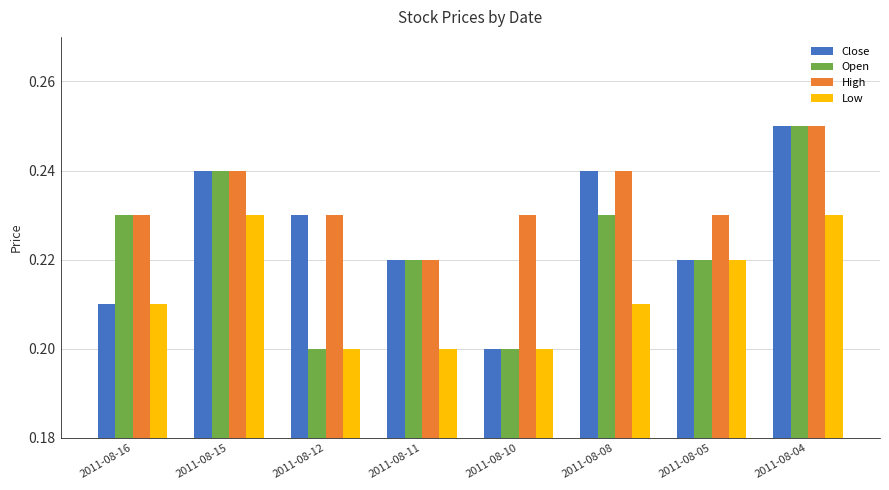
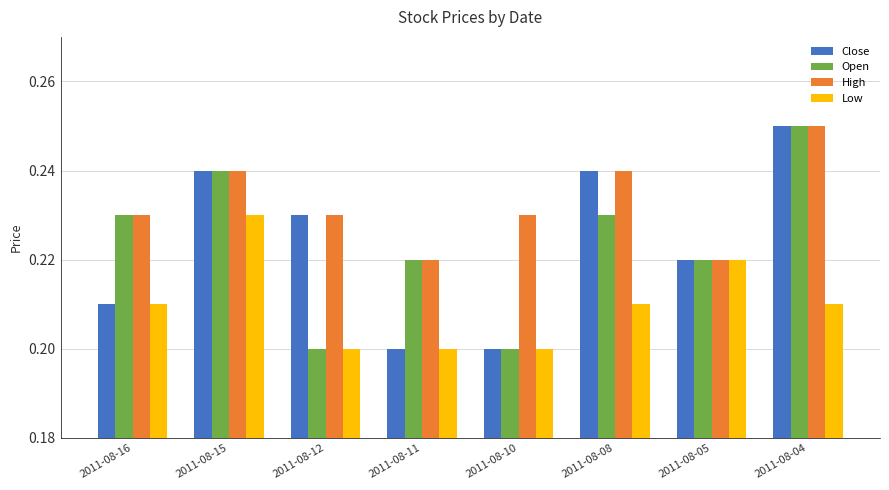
  {
    "Close": {
      "2011-08-16": 0.21,
      "2011-08-15": 0.24,
      "2011-08-12": 0.23,
-     "2011-08-11": 0.22,
+     "2011-08-11": 0.20,
      "2011-08-10": 0.20,
      "2011-08-08": 0.24,
      "2011-08-05": 0.22,
      "2011-08-04": 0.25
    },
    "Open": {
      "2011-08-16": 0.23,
      "2011-08-15": 0.24,
      "2011-08-12": 0.20,
      "2011-08-11": 0.22,
      "2011-08-10": 0.20,
      "2011-08-08": 0.23,
      "2011-08-05": 0.22,
      "2011-08-04": 0.25
    },
    "High": {
      "2011-08-16": 0.23,
      "2011-08-15": 0.24,
      "2011-08-12": 0.23,
      "2011-08-11": 0.22,
      "2011-08-10": 0.23,
      "2011-08-08": 0.24,
-     "2011-08-05": 0.23,
+     "2011-08-05": 0.22,
      "2011-08-04": 0.25
    },
    "Low": {
      "2011-08-16": 0.21,
      "2011-08-15": 0.23,
      "2011-08-12": 0.20,
      "2011-08-11": 0.20,
      "2011-08-10": 0.20,
      "2011-08-08": 0.21,
      "2011-08-05": 0.22,
-     "2011-08-04": 0.23
+     "2011-08-04": 0.21
    }
  }
